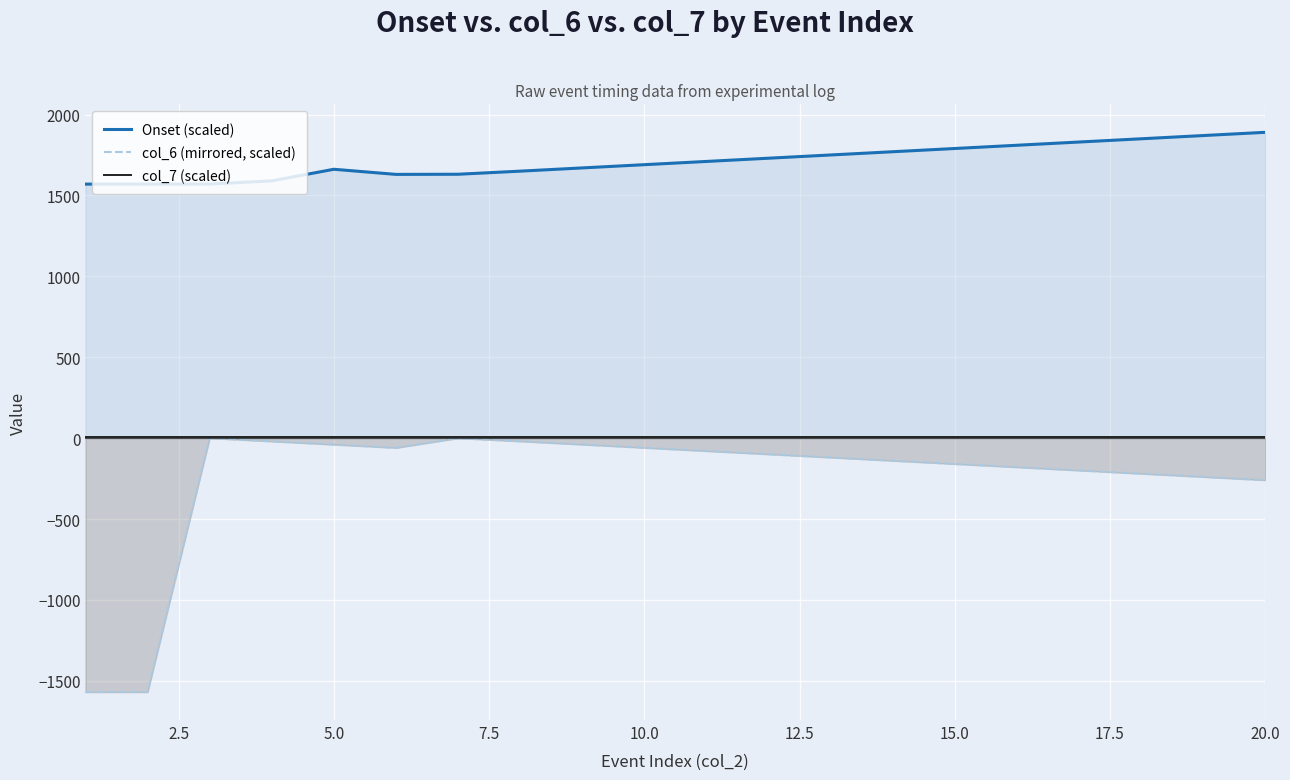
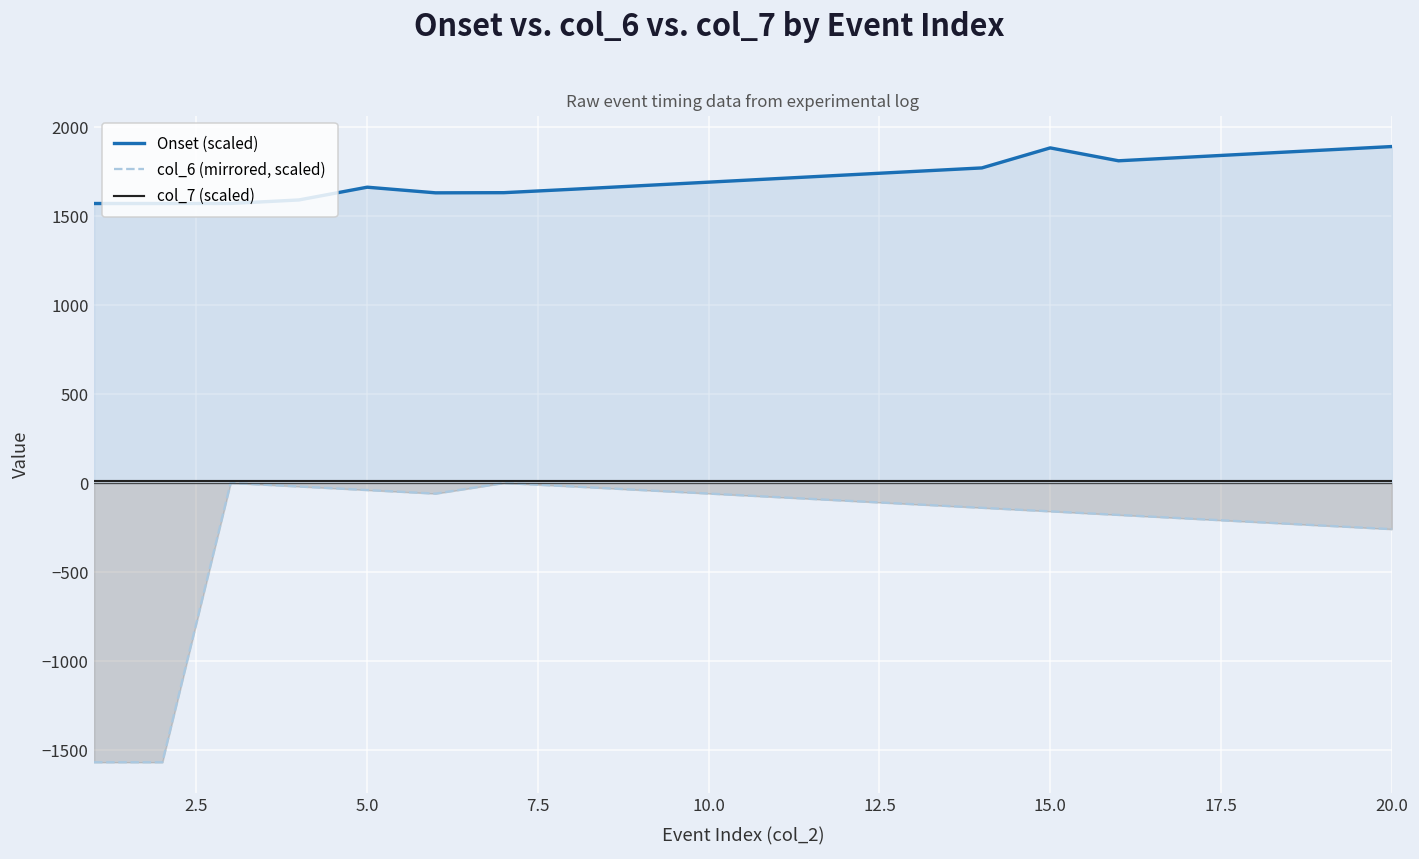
  {
    "Onset (scaled)": {
      "5.0": 1660,
      "10.0": 1690,
-     "15.0": 1790,
+     "15.0": 1880,
      "20.0": 1890
    }
  }
